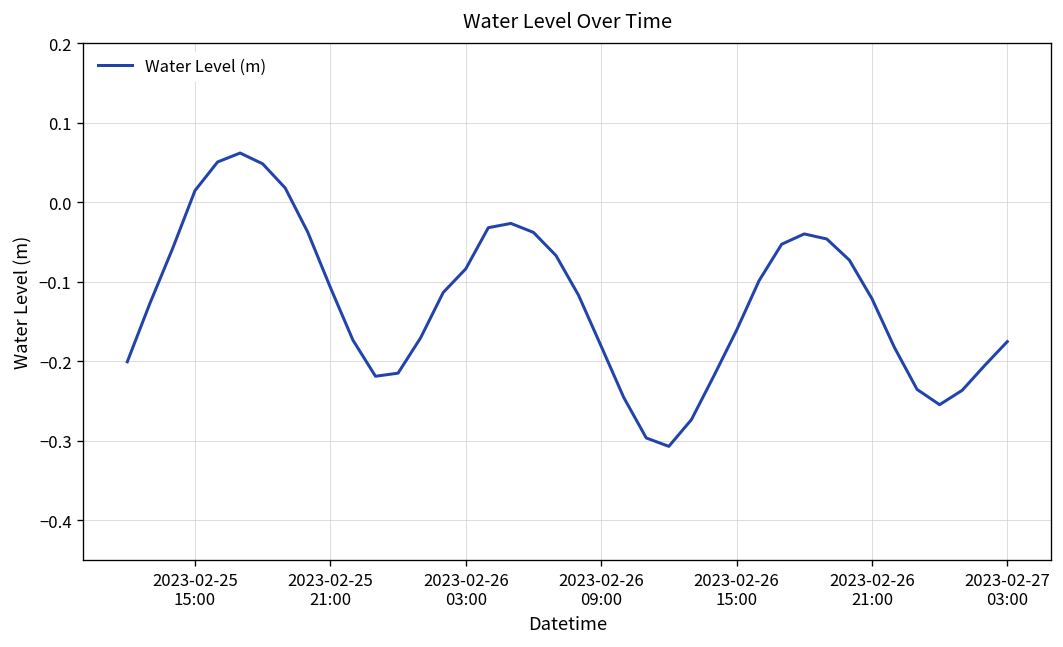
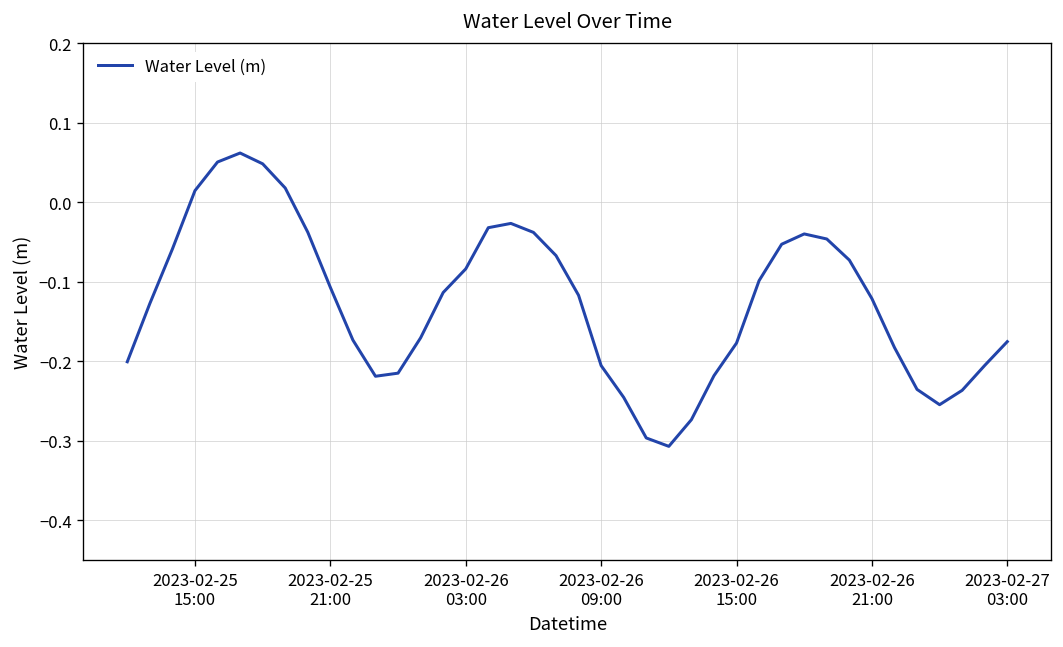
  {
    "2023-02-25 15:00": 0.01,
    "2023-02-25 21:00": -0.11,
    "2023-02-26 03:00": -0.08,
-   "2023-02-26 09:00": -0.18,
-   "2023-02-26 15:00": -0.16,
+   "2023-02-26 09:00": -0.21,
+   "2023-02-26 15:00": -0.18,
    "2023-02-26 21:00": -0.12,
    "2023-02-27 03:00": -0.18
  }
